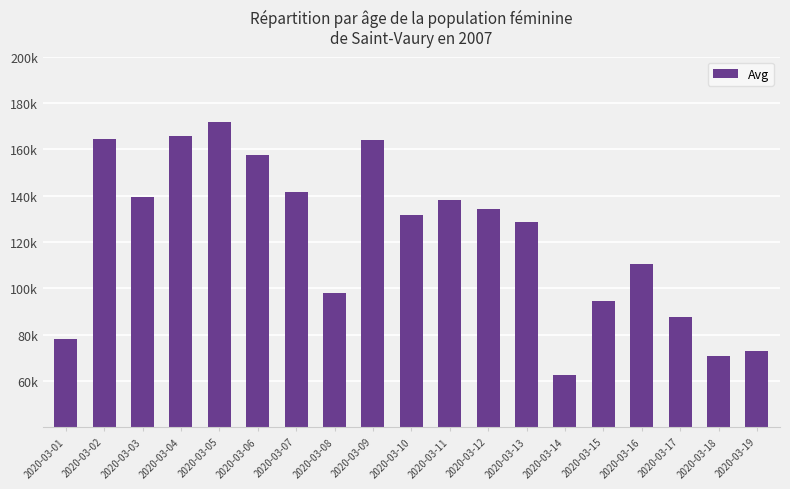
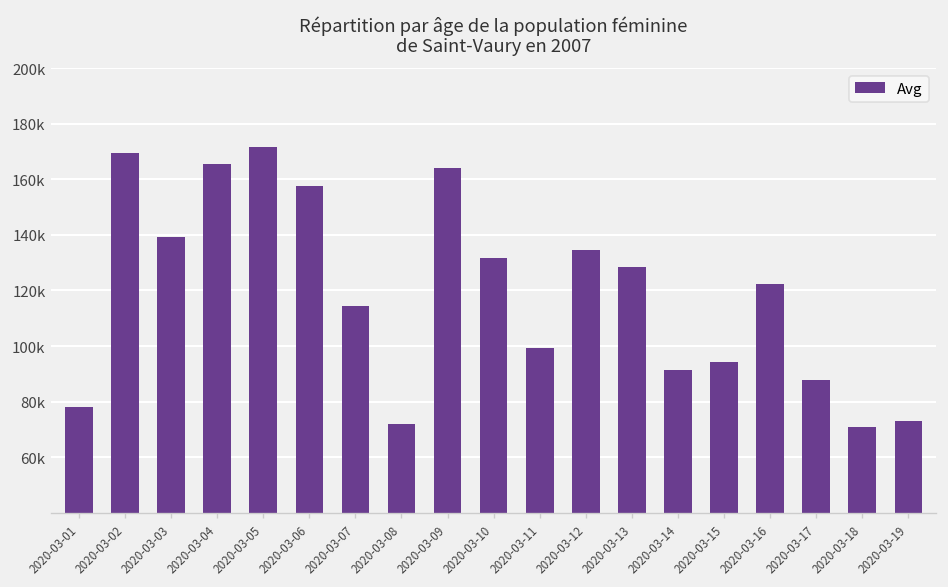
  {
    "2020-03-01": 78000,
-   "2020-03-02": 165000,
+   "2020-03-02": 170000,
    "2020-03-03": 139000,
    "2020-03-04": 166000,
    "2020-03-05": 172000,
    "2020-03-06": 158000,
-   "2020-03-07": 142000,
-   "2020-03-08": 98000,
+   "2020-03-07": 114000,
+   "2020-03-08": 72000,
    "2020-03-09": 164000,
    "2020-03-10": 132000,
-   "2020-03-11": 138000,
+   "2020-03-11": 99000,
    "2020-03-12": 134000,
    "2020-03-13": 129000,
-   "2020-03-14": 63000,
+   "2020-03-14": 92000,
    "2020-03-15": 94000,
-   "2020-03-16": 111000,
+   "2020-03-16": 122000,
    "2020-03-17": 88000,
    "2020-03-18": 71000,
    "2020-03-19": 73000
  }
